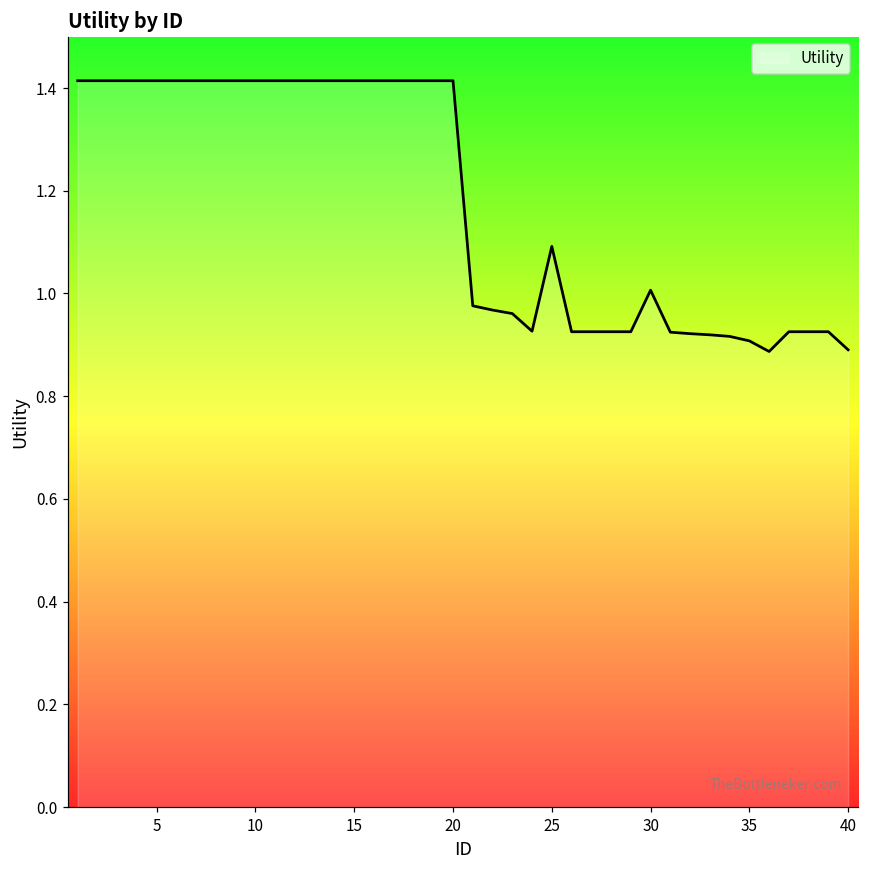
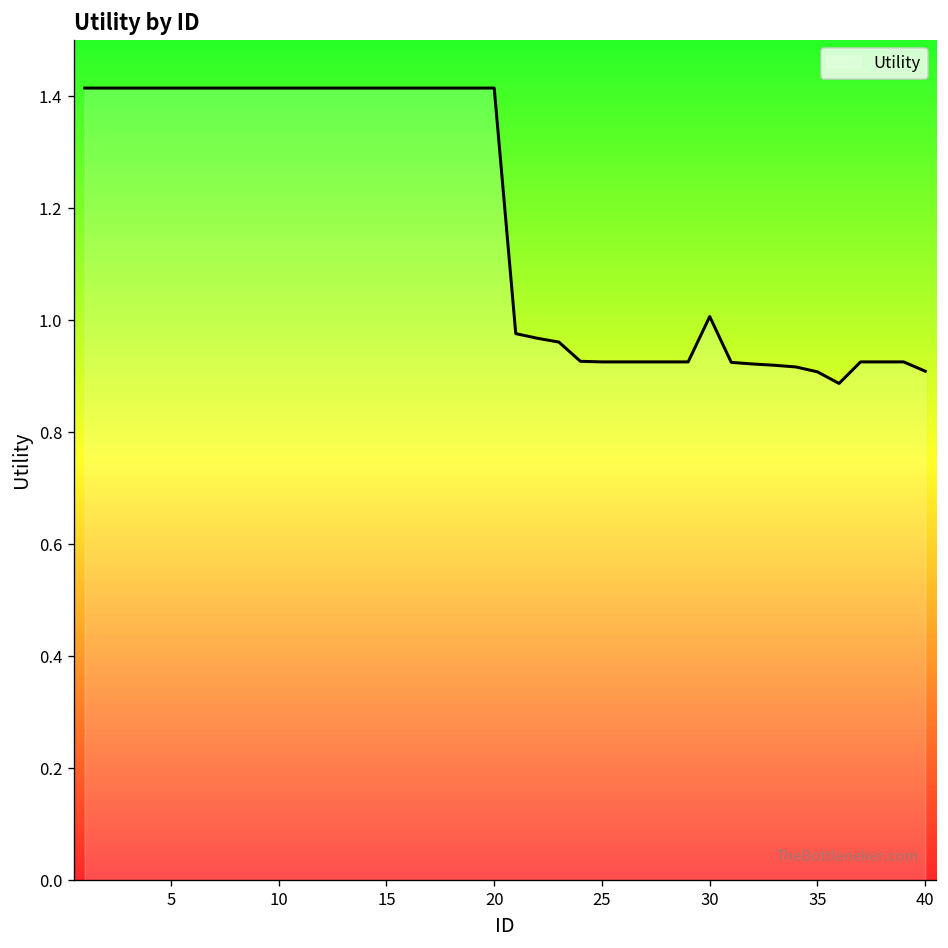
  {
    "5": 1.41,
    "10": 1.41,
    "15": 1.41,
    "20": 1.41,
-   "25": 1.09,
+   "25": 0.93,
    "30": 1.01,
    "35": 0.91,
-   "40": 0.89
+   "40": 0.91
  }
